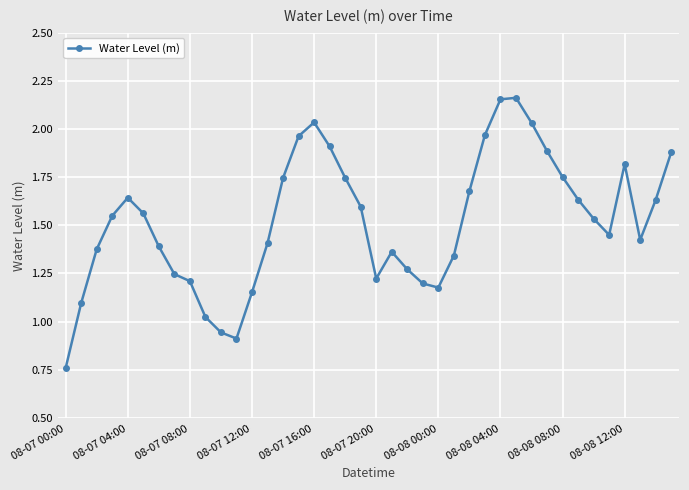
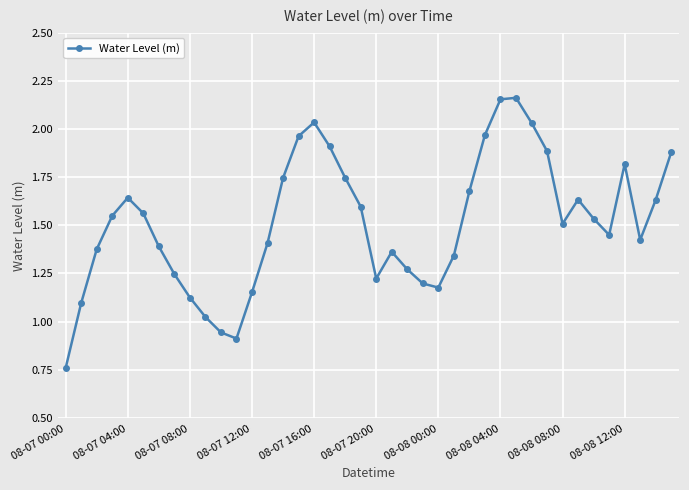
  {
    "08-07 00:00": 0.76,
    "08-07 04:00": 1.64,
-   "08-07 08:00": 1.21,
+   "08-07 08:00": 1.13,
    "08-07 12:00": 1.15,
    "08-07 16:00": 2.03,
    "08-07 20:00": 1.22,
    "08-08 00:00": 1.18,
    "08-08 04:00": 2.15,
-   "08-08 08:00": 1.75,
+   "08-08 08:00": 1.51,
    "08-08 12:00": 1.82
  }
